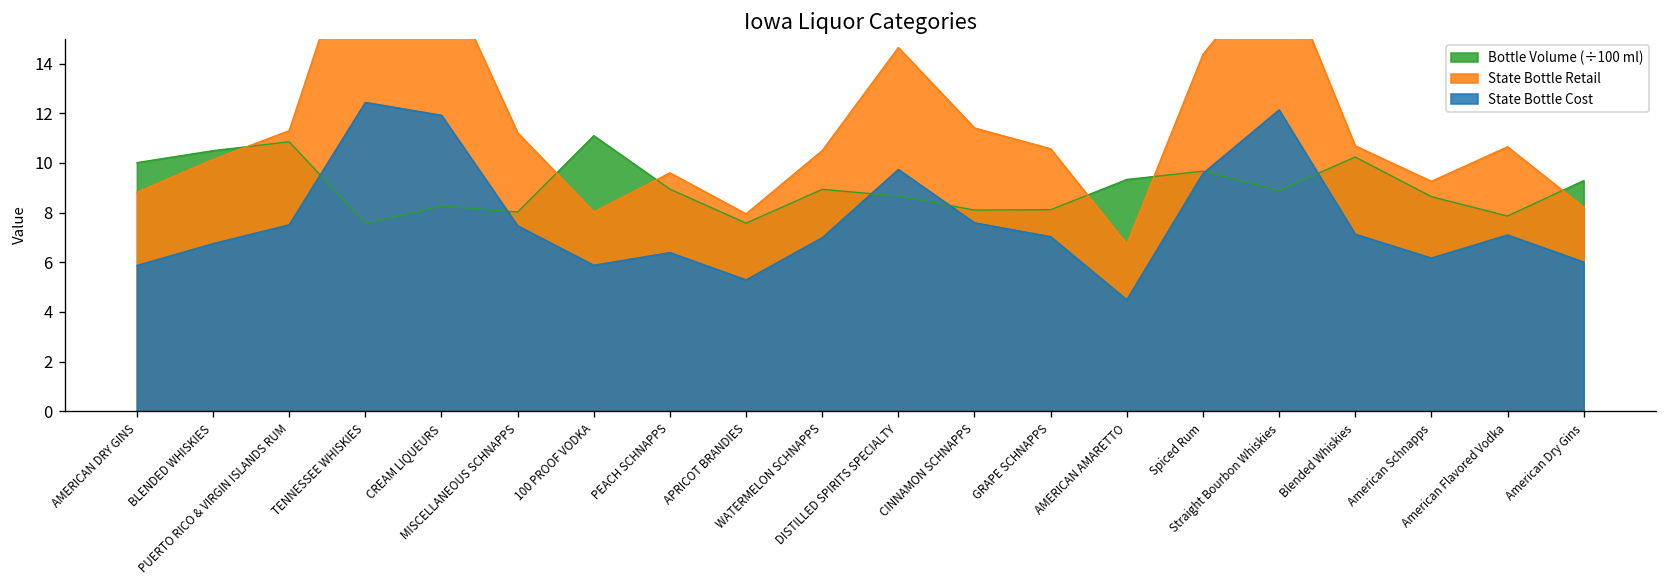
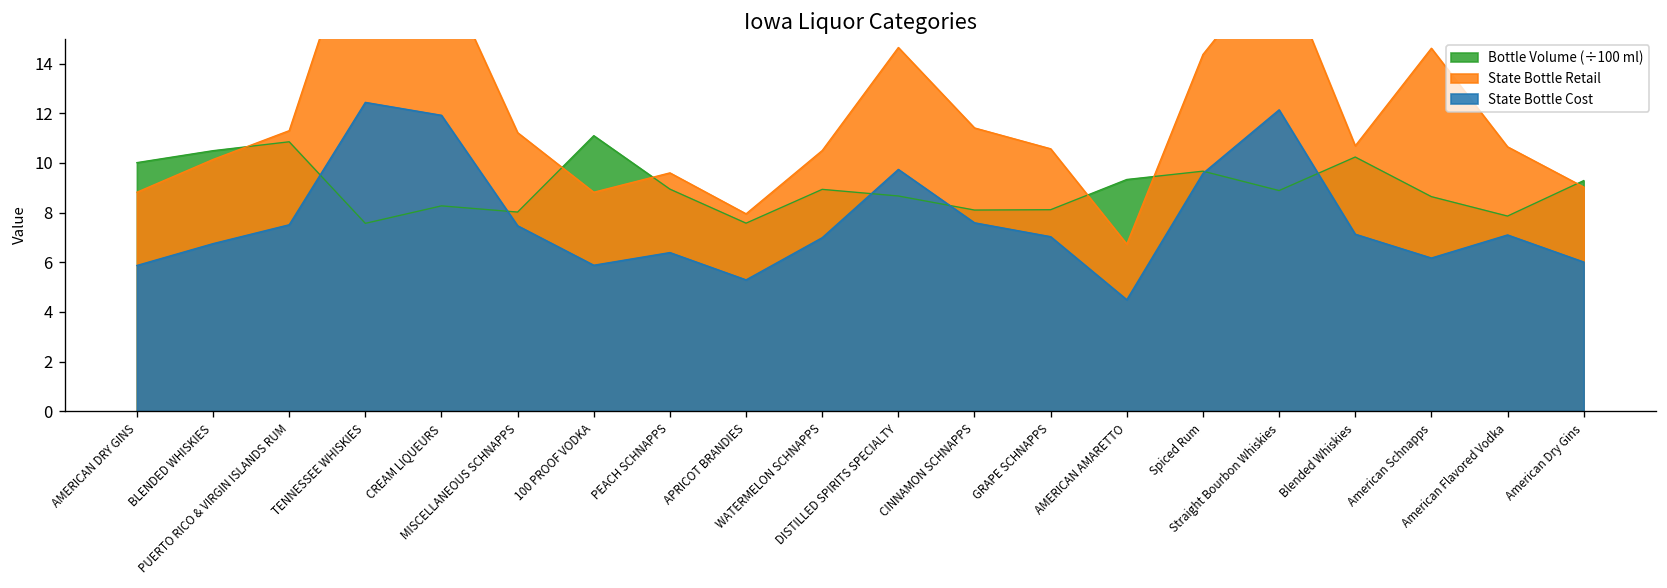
  {
    "Bottle Volume (÷100 ml)": {
      "AMERICAN DRY GINS": 10.0,
      "BLENDED WHISKIES": 10.5,
      "PUERTO RICO & VIRGIN ISLANDS RUM": 10.9,
      "TENNESSEE WHISKIES": 7.6,
      "CREAM LIQUEURS": 8.3,
      "MISCELLANEOUS SCHNAPPS": 8.0,
      "100 PROOF VODKA": 11.1,
      "PEACH SCHNAPPS": 8.9,
      "APRICOT BRANDIES": 7.6,
      "WATERMELON SCHNAPPS": 8.9,
      "DISTILLED SPIRITS SPECIALTY": 8.7,
      "CINNAMON SCHNAPPS": 8.1,
      "GRAPE SCHNAPPS": 8.1,
      "AMERICAN AMARETTO": 9.3,
      "Straight Bourbon Whiskies": 8.9,
      "Blended Whiskies": 10.2,
      "American Schnapps": 8.6,
      "American Flavored Vodka": 7.9,
      "American Dry Gins": 9.3
    },
    "State Bottle Retail": {
      "AMERICAN DRY GINS": 8.8,
      "BLENDED WHISKIES": 10.1,
      "PUERTO RICO & VIRGIN ISLANDS RUM": 11.3,
      "MISCELLANEOUS SCHNAPPS": 11.2,
-     "100 PROOF VODKA": 8.0,
+     "100 PROOF VODKA": 8.8,
      "PEACH SCHNAPPS": 9.6,
      "APRICOT BRANDIES": 8.0,
      "WATERMELON SCHNAPPS": 10.5,
      "DISTILLED SPIRITS SPECIALTY": 14.7,
      "CINNAMON SCHNAPPS": 11.4,
      "GRAPE SCHNAPPS": 10.6,
      "AMERICAN AMARETTO": 6.7,
      "Spiced Rum": 14.4,
      "Blended Whiskies": 10.7,
-     "American Schnapps": 9.3,
+     "American Schnapps": 14.6,
      "American Flavored Vodka": 10.7,
-     "American Dry Gins": 8.2
+     "American Dry Gins": 9.0
    },
    "State Bottle Cost": {
      "AMERICAN DRY GINS": 5.9,
      "BLENDED WHISKIES": 6.8,
      "PUERTO RICO & VIRGIN ISLANDS RUM": 7.5,
      "TENNESSEE WHISKIES": 12.4,
      "CREAM LIQUEURS": 11.9,
      "MISCELLANEOUS SCHNAPPS": 7.5,
      "100 PROOF VODKA": 5.9,
      "PEACH SCHNAPPS": 6.4,
      "APRICOT BRANDIES": 5.3,
      "WATERMELON SCHNAPPS": 7.0,
      "DISTILLED SPIRITS SPECIALTY": 9.7,
      "CINNAMON SCHNAPPS": 7.6,
      "GRAPE SCHNAPPS": 7.0,
      "AMERICAN AMARETTO": 4.5,
      "Straight Bourbon Whiskies": 12.1,
      "Blended Whiskies": 7.1,
      "American Schnapps": 6.2,
      "American Flavored Vodka": 7.1,
      "American Dry Gins": 6.0
    }
  }
